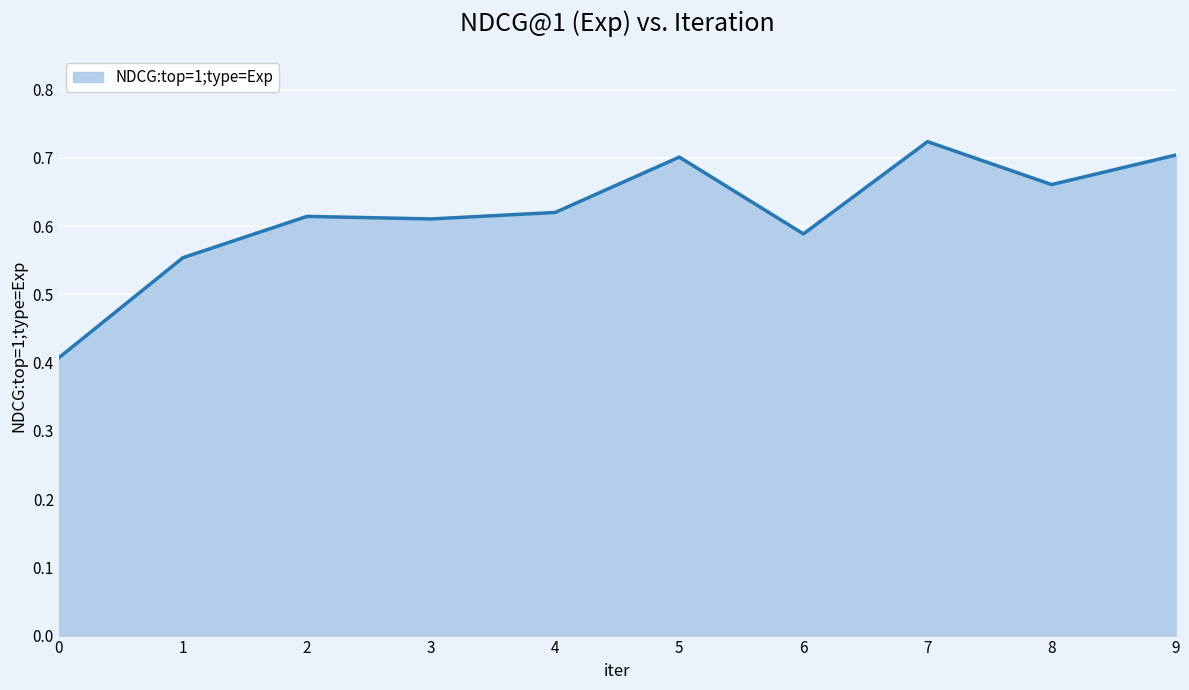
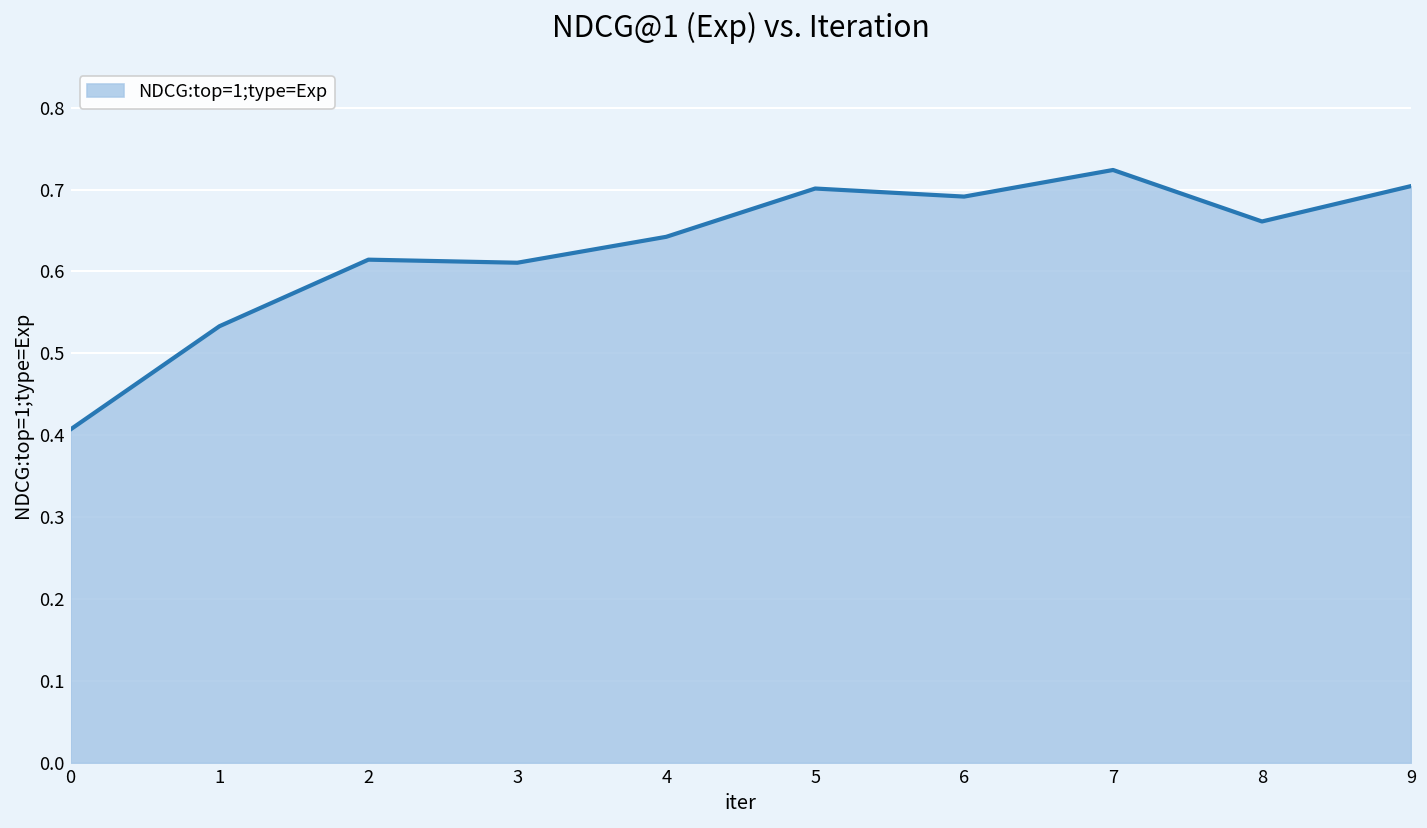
  {
    "0": 0.41,
-   "1": 0.55,
+   "1": 0.53,
    "2": 0.61,
    "3": 0.61,
-   "4": 0.62,
+   "4": 0.64,
    "5": 0.70,
-   "6": 0.59,
+   "6": 0.69,
    "7": 0.72,
    "8": 0.66,
    "9": 0.70
  }
